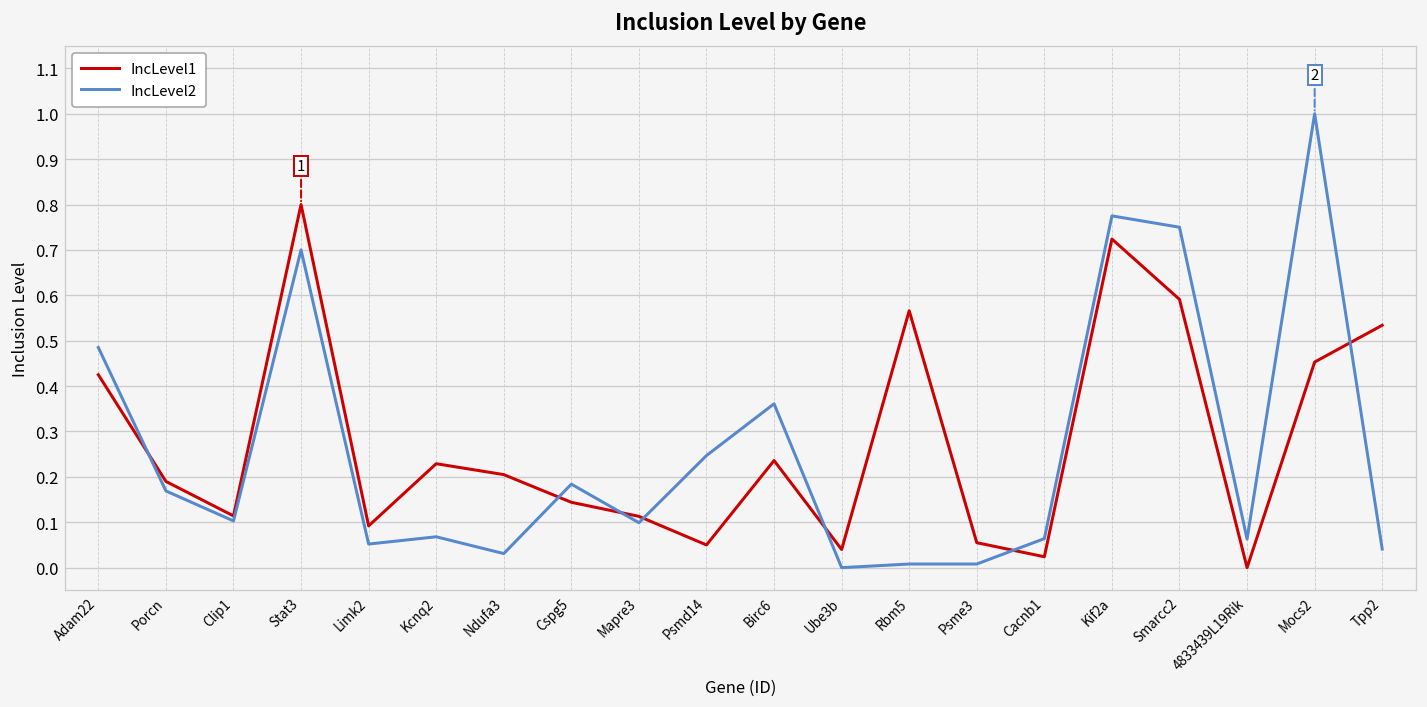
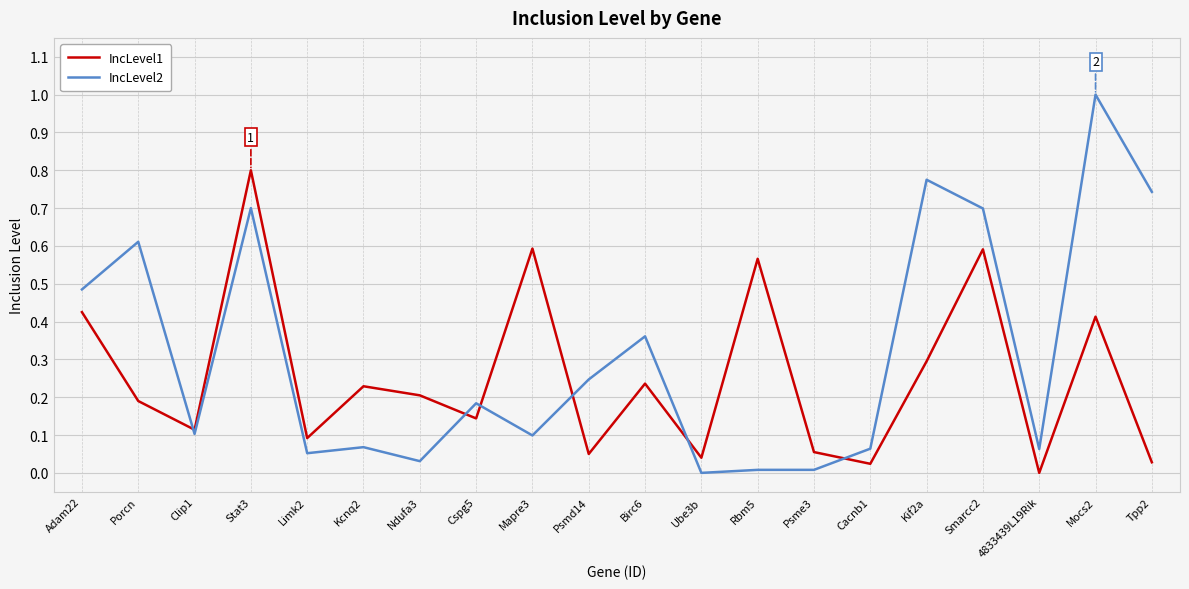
  {
    "IncLevel1": {
      "Adam22": 0.43,
      "Porcn": 0.19,
      "Clip1": 0.11,
      "Limk2": 0.09,
      "Kcnq2": 0.23,
      "Ndufa3": 0.21,
      "Cspg5": 0.14,
-     "Mapre3": 0.11,
+     "Mapre3": 0.59,
      "Psmd14": 0.05,
      "Birc6": 0.24,
      "Ube3b": 0.04,
      "Rbm5": 0.57,
      "Psme3": 0.06,
      "Cacnb1": 0.02,
-     "Kif2a": 0.72,
+     "Kif2a": 0.30,
      "Smarcc2": 0.59,
      "4833439L19Rik": 0.00,
-     "Mocs2": 0.45,
-     "Tpp2": 0.53
+     "Mocs2": 0.41,
+     "Tpp2": 0.03
    },
    "IncLevel2": {
      "Adam22": 0.49,
-     "Porcn": 0.17,
+     "Porcn": 0.61,
      "Clip1": 0.10,
      "Stat3": 0.70,
      "Limk2": 0.05,
      "Kcnq2": 0.07,
      "Ndufa3": 0.03,
      "Cspg5": 0.18,
      "Mapre3": 0.10,
      "Psmd14": 0.25,
      "Birc6": 0.36,
      "Ube3b": 0.00,
      "Rbm5": 0.01,
      "Psme3": 0.01,
      "Cacnb1": 0.06,
      "Kif2a": 0.78,
-     "Smarcc2": 0.75,
+     "Smarcc2": 0.70,
      "4833439L19Rik": 0.06,
-     "Tpp2": 0.04
+     "Tpp2": 0.74
    }
  }
